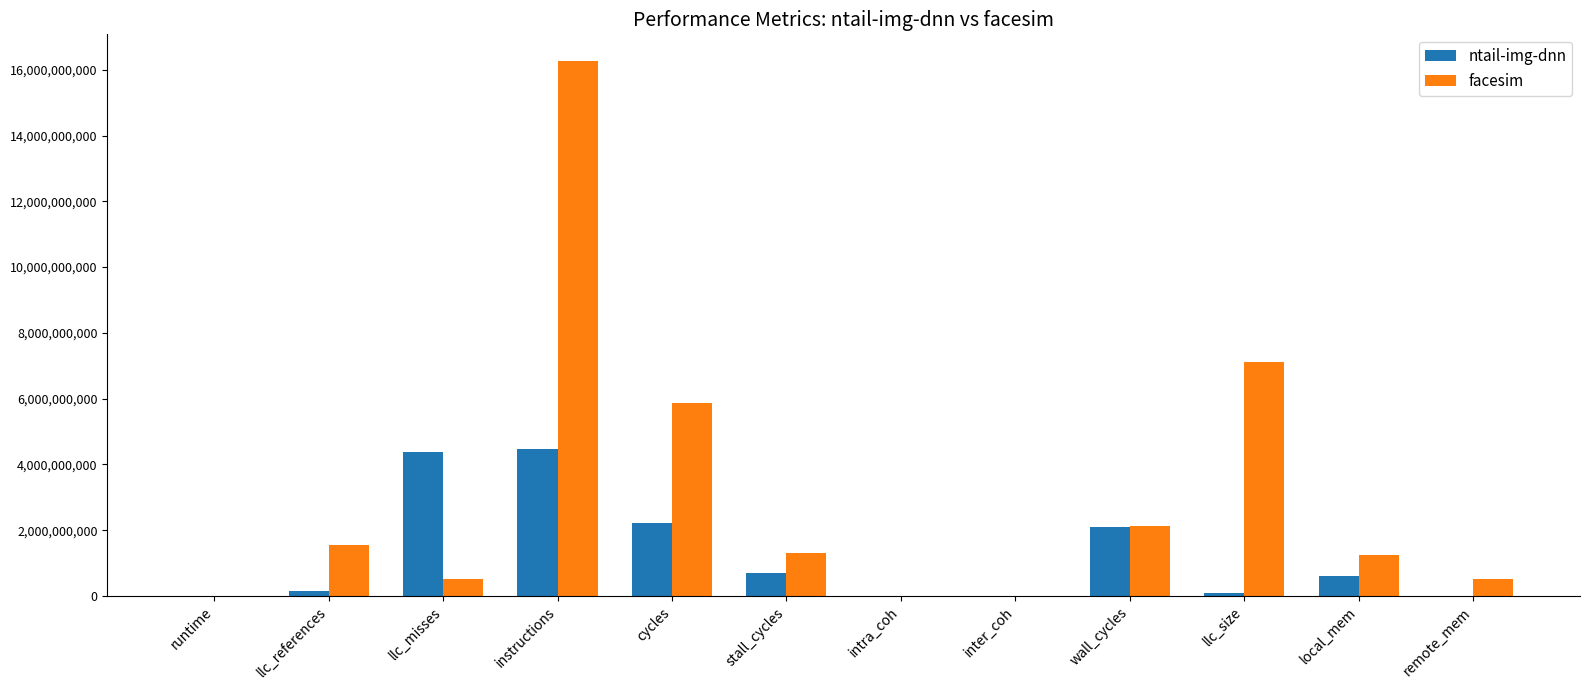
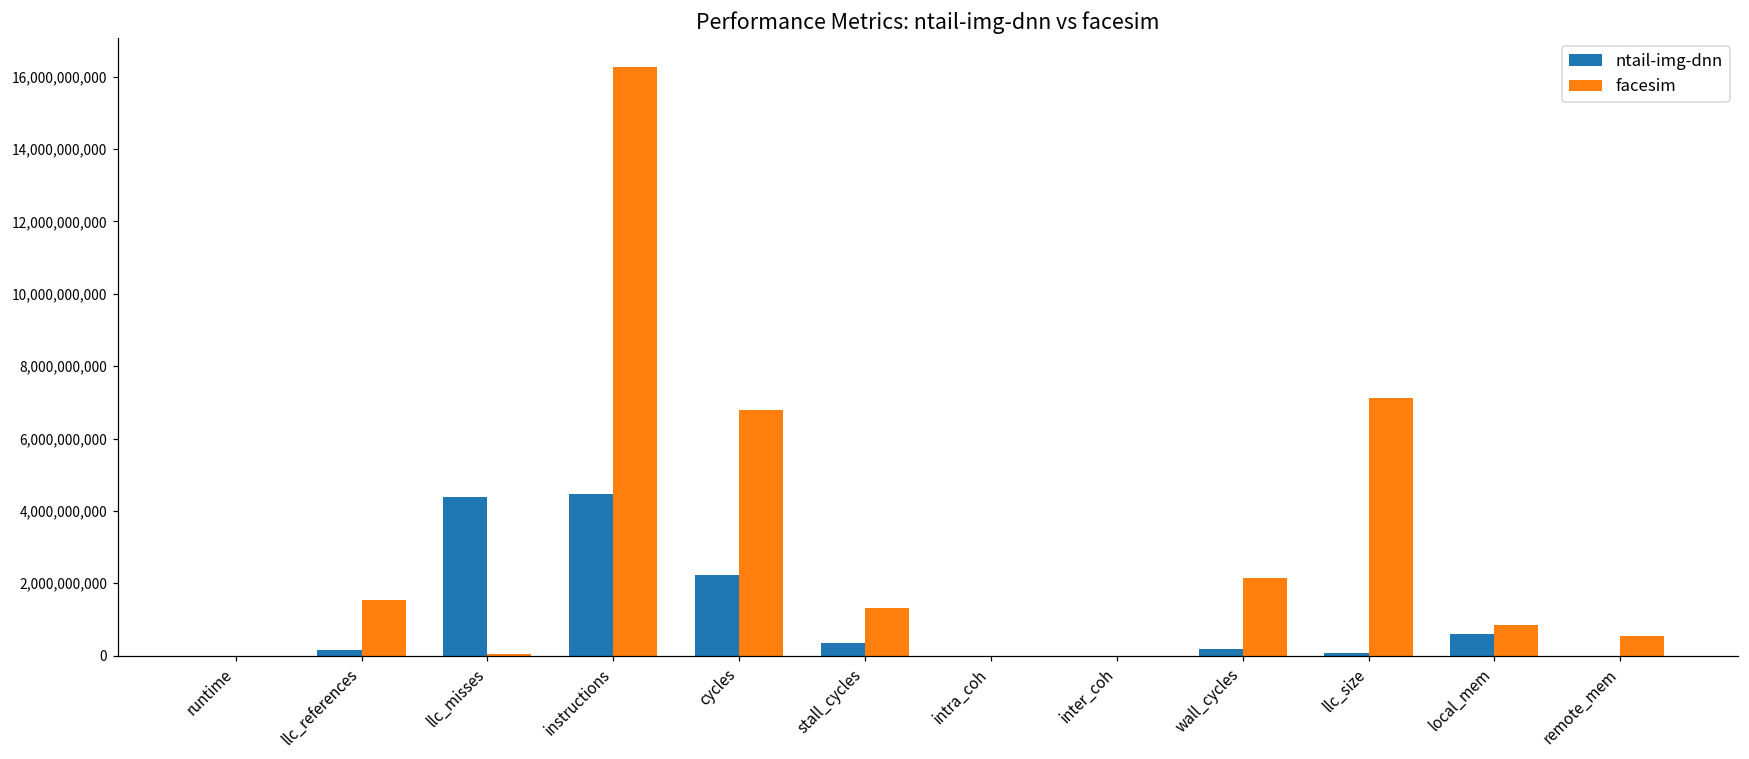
  {
    "ntail-img-dnn": {
      "llc_references": "200,000,000",
      "llc_misses": "4,400,000,000",
      "instructions": "4,500,000,000",
      "cycles": "2,200,000,000",
-     "stall_cycles": "700,000,000",
-     "wall_cycles": "2,100,000,000",
+     "stall_cycles": "400,000,000",
+     "wall_cycles": "200,000,000",
      "llc_size": "100,000,000",
      "local_mem": "600,000,000"
    },
    "facesim": {
      "llc_references": "1,500,000,000",
-     "llc_misses": "500,000,000",
+     "llc_misses": "0",
      "instructions": "16,300,000,000",
-     "cycles": "5,900,000,000",
+     "cycles": "6,800,000,000",
      "stall_cycles": "1,300,000,000",
      "wall_cycles": "2,100,000,000",
      "llc_size": "7,100,000,000",
-     "local_mem": "1,300,000,000",
+     "local_mem": "800,000,000",
      "remote_mem": "500,000,000"
    }
  }
